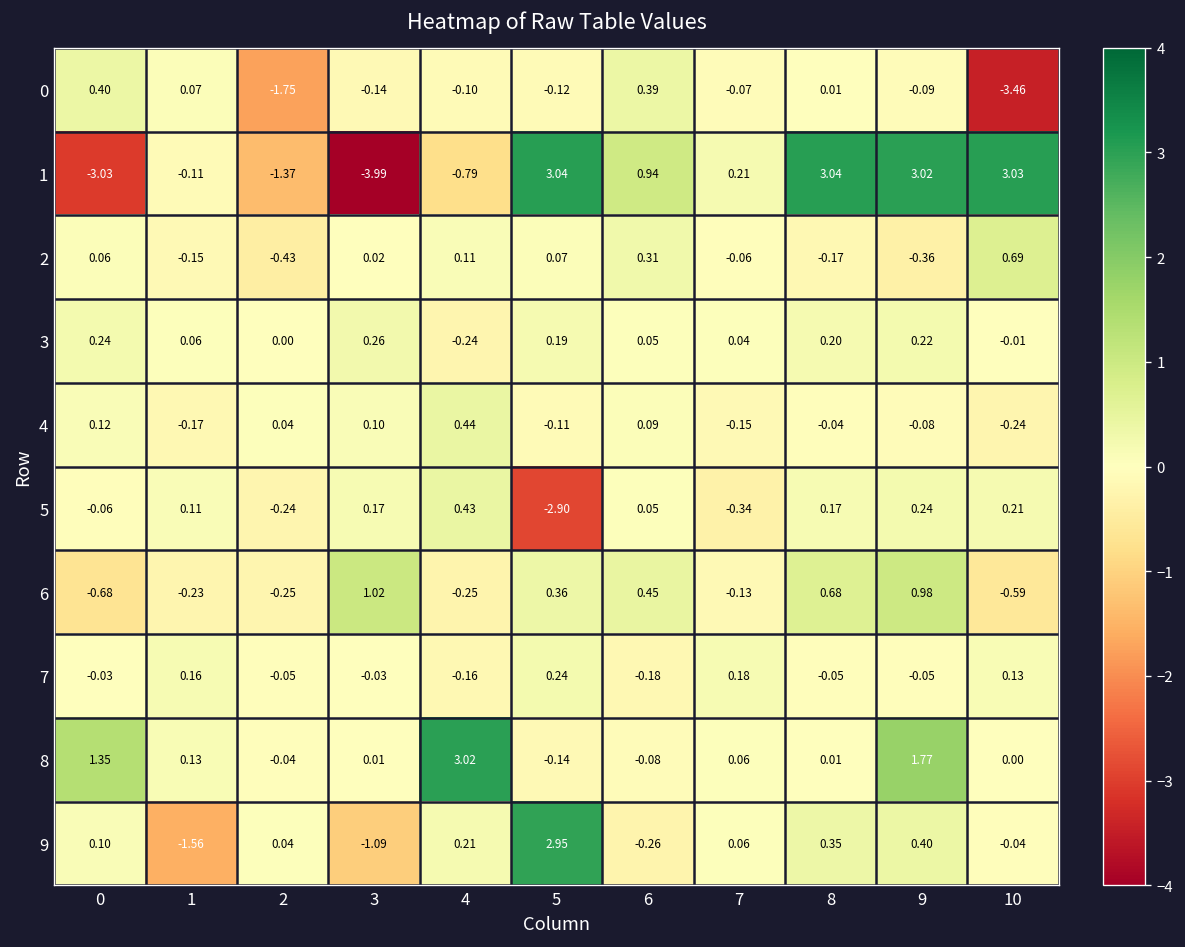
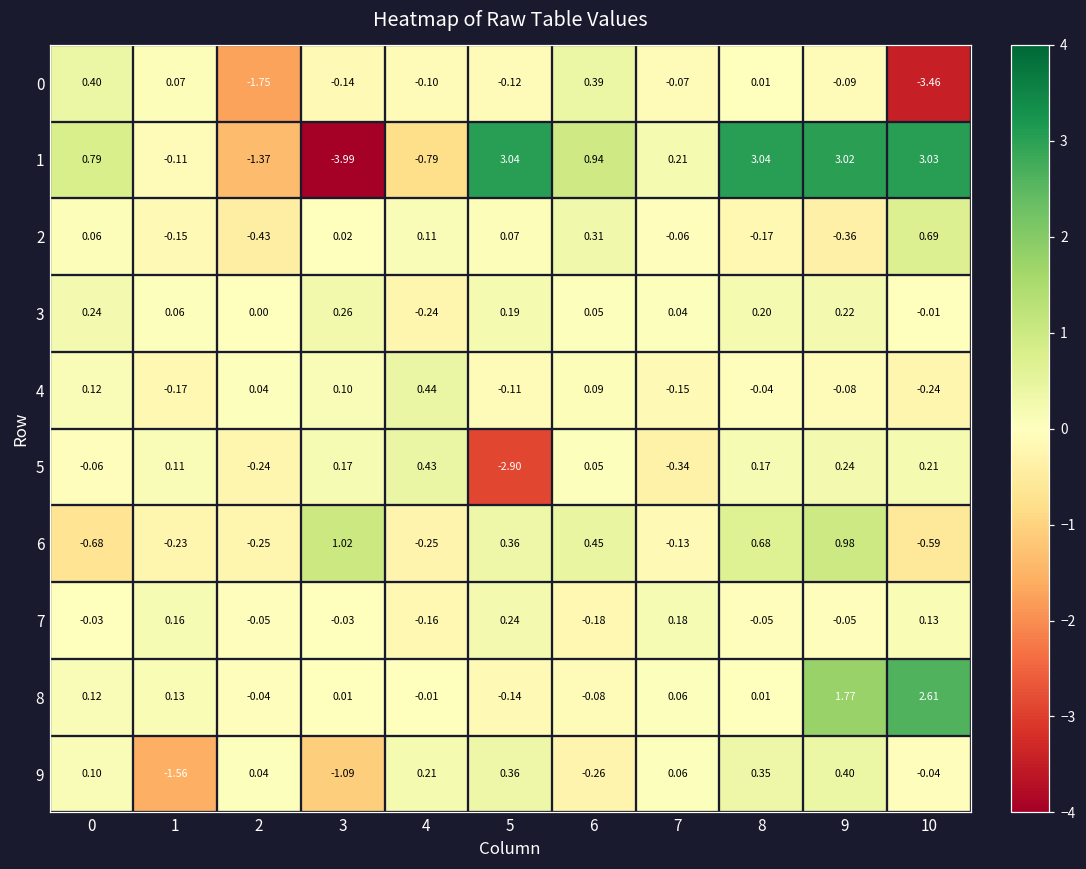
  {
    "0": {
      "0": 0.40,
      "1": 0.07,
      "2": -1.75,
      "3": -0.14,
      "4": -0.10,
      "5": -0.12,
      "6": 0.39,
      "7": -0.07,
      "8": 0.01,
      "9": -0.09,
      "10": -3.46
    },
    "1": {
-     "0": -3.03,
+     "0": 0.79,
      "1": -0.11,
      "2": -1.37,
      "3": -3.99,
      "4": -0.79,
      "5": 3.04,
      "6": 0.94,
      "7": 0.21,
      "8": 3.04,
      "9": 3.02,
      "10": 3.03
    },
    "2": {
      "0": 0.06,
      "1": -0.15,
      "2": -0.43,
      "3": 0.02,
      "4": 0.11,
      "5": 0.07,
      "6": 0.31,
      "7": -0.06,
      "8": -0.17,
      "9": -0.36,
      "10": 0.69
    },
    "3": {
      "0": 0.24,
      "1": 0.06,
      "2": 0.00,
      "3": 0.26,
      "4": -0.24,
      "5": 0.19,
      "6": 0.05,
      "7": 0.04,
      "8": 0.20,
      "9": 0.22,
      "10": -0.01
    },
    "4": {
      "0": 0.12,
      "1": -0.17,
      "2": 0.04,
      "3": 0.10,
      "4": 0.44,
      "5": -0.11,
      "6": 0.09,
      "7": -0.15,
      "8": -0.04,
      "9": -0.08,
      "10": -0.24
    },
    "5": {
      "0": -0.06,
      "1": 0.11,
      "2": -0.24,
      "3": 0.17,
      "4": 0.43,
      "5": -2.90,
      "6": 0.05,
      "7": -0.34,
      "8": 0.17,
      "9": 0.24,
      "10": 0.21
    },
    "6": {
      "0": -0.68,
      "1": -0.23,
      "2": -0.25,
      "3": 1.02,
      "4": -0.25,
      "5": 0.36,
      "6": 0.45,
      "7": -0.13,
      "8": 0.68,
      "9": 0.98,
      "10": -0.59
    },
    "7": {
      "0": -0.03,
      "1": 0.16,
      "2": -0.05,
      "3": -0.03,
      "4": -0.16,
      "5": 0.24,
      "6": -0.18,
      "7": 0.18,
      "8": -0.05,
      "9": -0.05,
      "10": 0.13
    },
    "8": {
-     "0": 1.35,
+     "0": 0.12,
      "1": 0.13,
      "2": -0.04,
      "3": 0.01,
-     "4": 3.02,
+     "4": -0.01,
      "5": -0.14,
      "6": -0.08,
      "7": 0.06,
      "8": 0.01,
      "9": 1.77,
-     "10": 0.00
+     "10": 2.61
    },
    "9": {
      "0": 0.10,
      "1": -1.56,
      "2": 0.04,
      "3": -1.09,
      "4": 0.21,
-     "5": 2.95,
+     "5": 0.36,
      "6": -0.26,
      "7": 0.06,
      "8": 0.35,
      "9": 0.40,
      "10": -0.04
    }
  }
